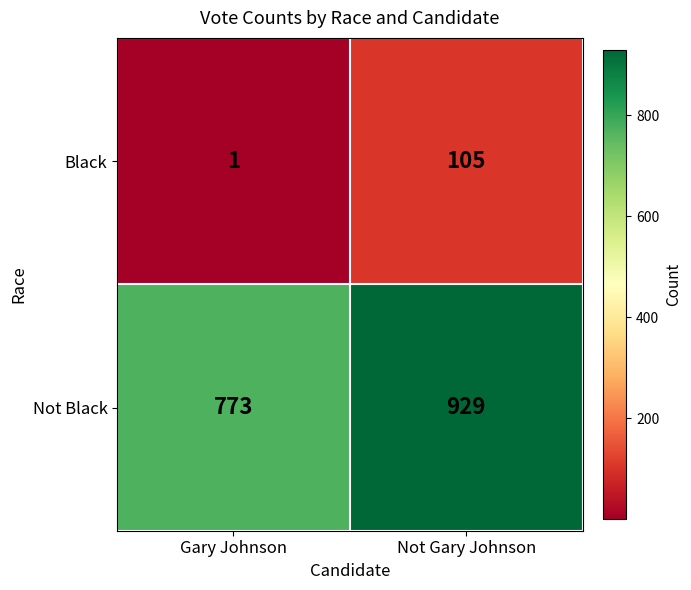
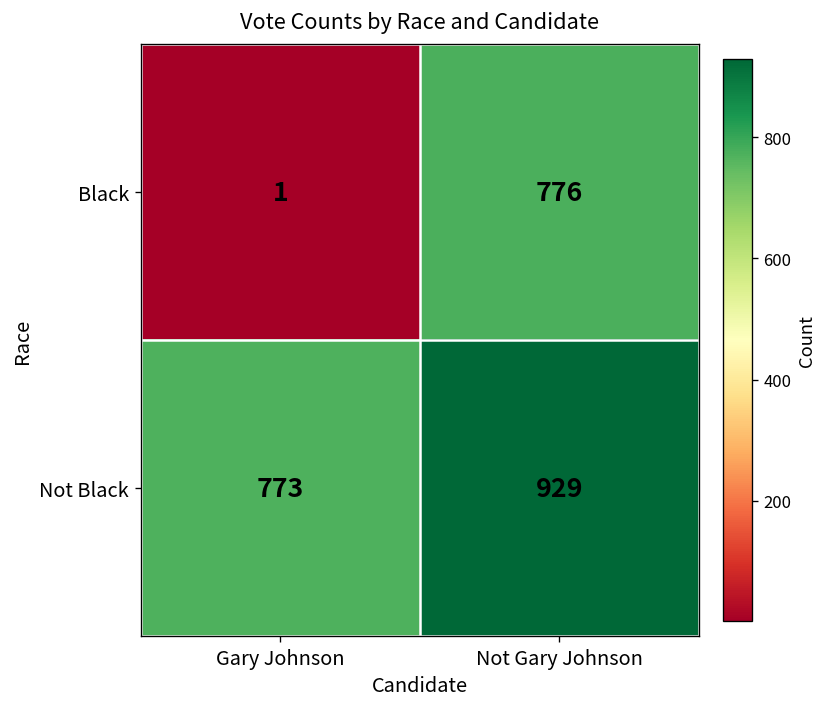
  {
    "Black": {
      "Gary Johnson": 1,
-     "Not Gary Johnson": 105
+     "Not Gary Johnson": 776
    },
    "Not Black": {
      "Gary Johnson": 773,
      "Not Gary Johnson": 929
    }
  }
